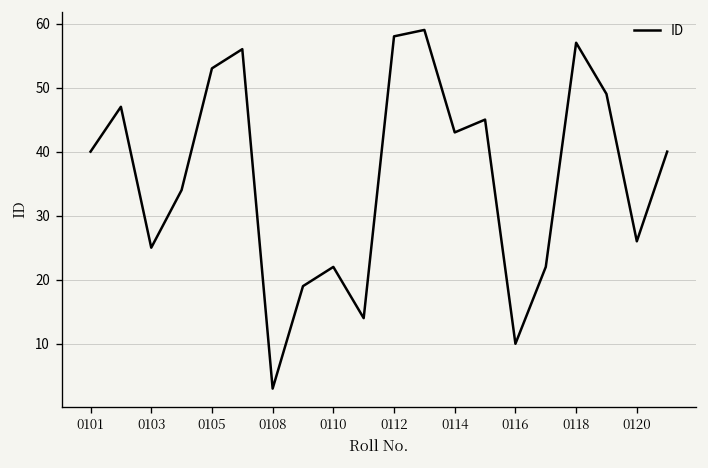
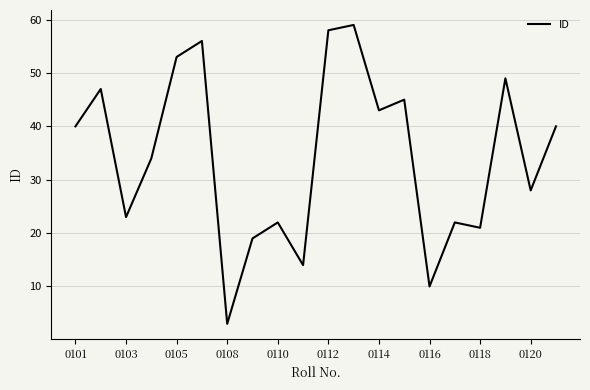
  {
    "0101": 40,
-   "0103": 25,
+   "0103": 23,
    "0105": 53,
    "0108": 3,
    "0110": 22,
    "0112": 58,
    "0114": 43,
    "0116": 10,
-   "0118": 57,
-   "0120": 26
+   "0118": 21,
+   "0120": 28
  }
